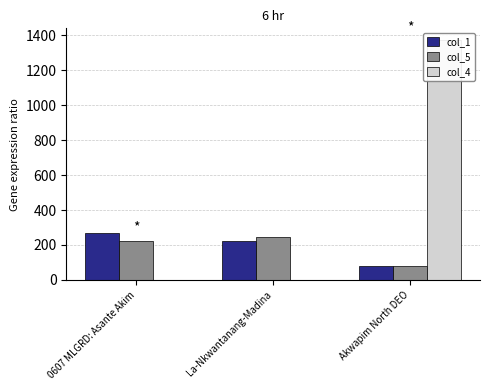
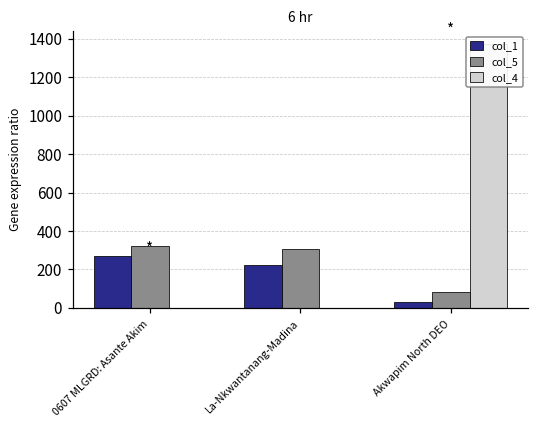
  {
    "col_1": {
      "0607 MLGRD: Asante Akim": 270,
      "La-Nkwantanang-Madina": 220,
-     "Akwapim North DEO": 80
+     "Akwapim North DEO": 30
    },
    "col_5": {
-     "0607 MLGRD: Asante Akim": 220,
-     "La-Nkwantanang-Madina": 250,
+     "0607 MLGRD: Asante Akim": 320,
+     "La-Nkwantanang-Madina": 310,
      "Akwapim North DEO": 80
    },
    "col_4": {
      "0607 MLGRD: Asante Akim": 0,
      "La-Nkwantanang-Madina": 0
    }
  }
